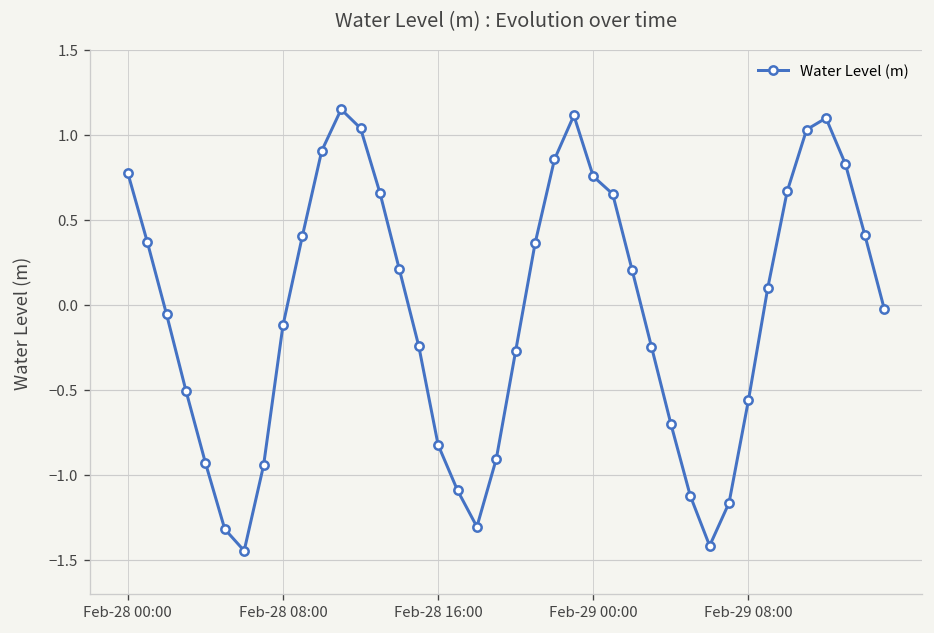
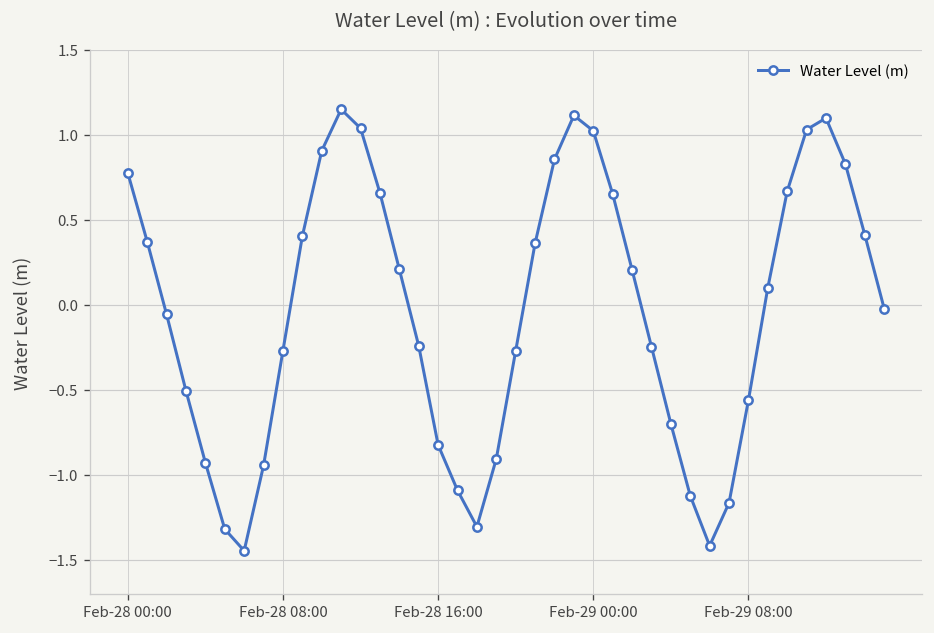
  {
    "Feb-28 00:00": 0.78,
-   "Feb-28 08:00": -0.12,
+   "Feb-28 08:00": -0.27,
    "Feb-28 16:00": -0.82,
-   "Feb-29 00:00": 0.76,
+   "Feb-29 00:00": 1.02,
    "Feb-29 08:00": -0.56
  }
